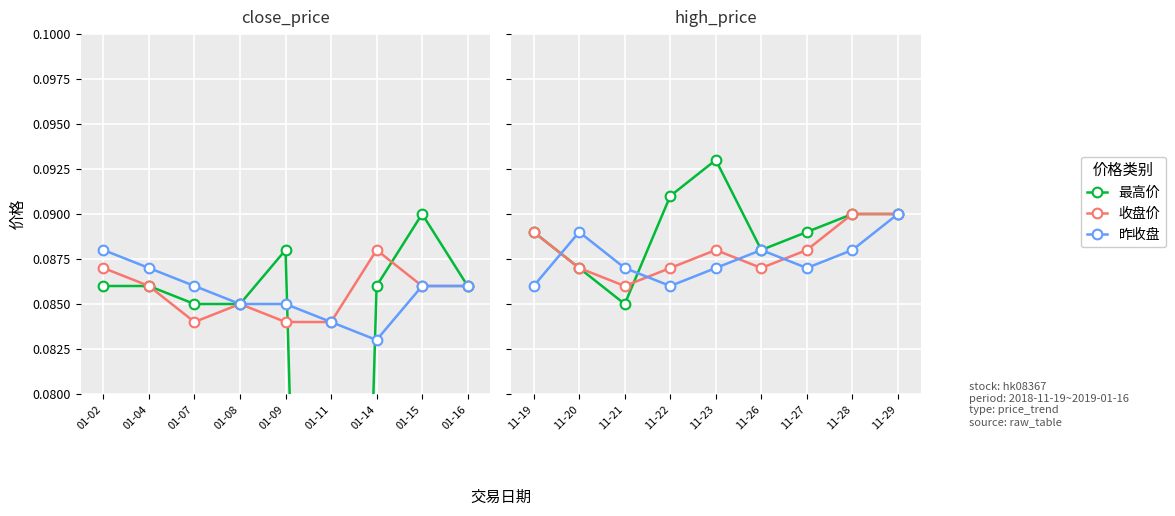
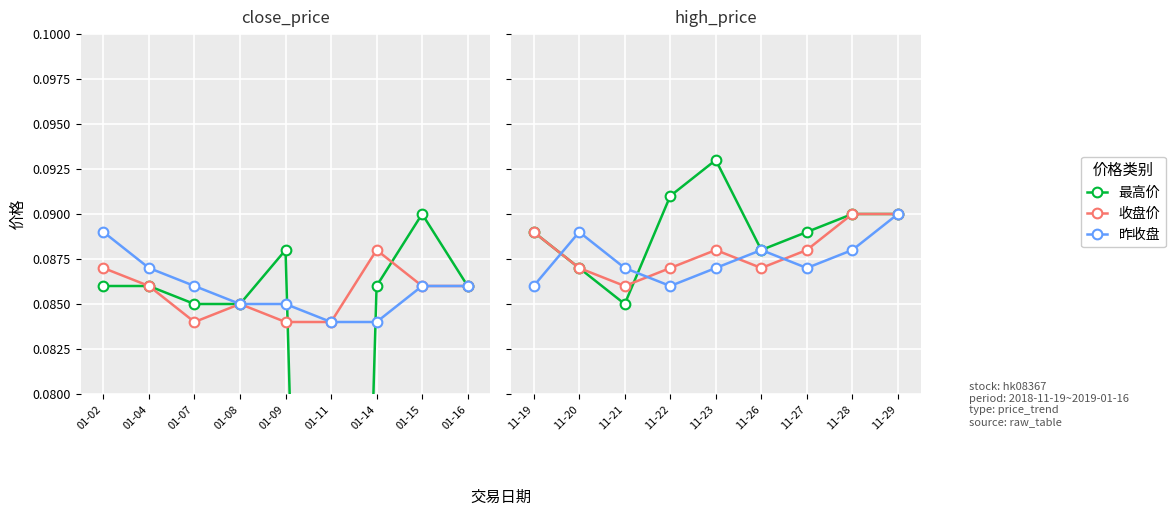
  {
    "close_price": {
      "最高价": {
        "01-02": 0.086,
        "01-07": 0.085,
        "01-09": 0.088,
        "01-14": 0.086,
        "01-15": 0.090
      },
      "收盘价": {
        "01-02": 0.087,
        "01-07": 0.084,
        "01-09": 0.084,
        "01-14": 0.088
      },
      "昨收盘": {
-       "01-02": 0.088,
+       "01-02": 0.089,
        "01-04": 0.087,
        "01-07": 0.086,
        "01-09": 0.085,
-       "01-14": 0.083
+       "01-14": 0.084
      }
    }
  }
